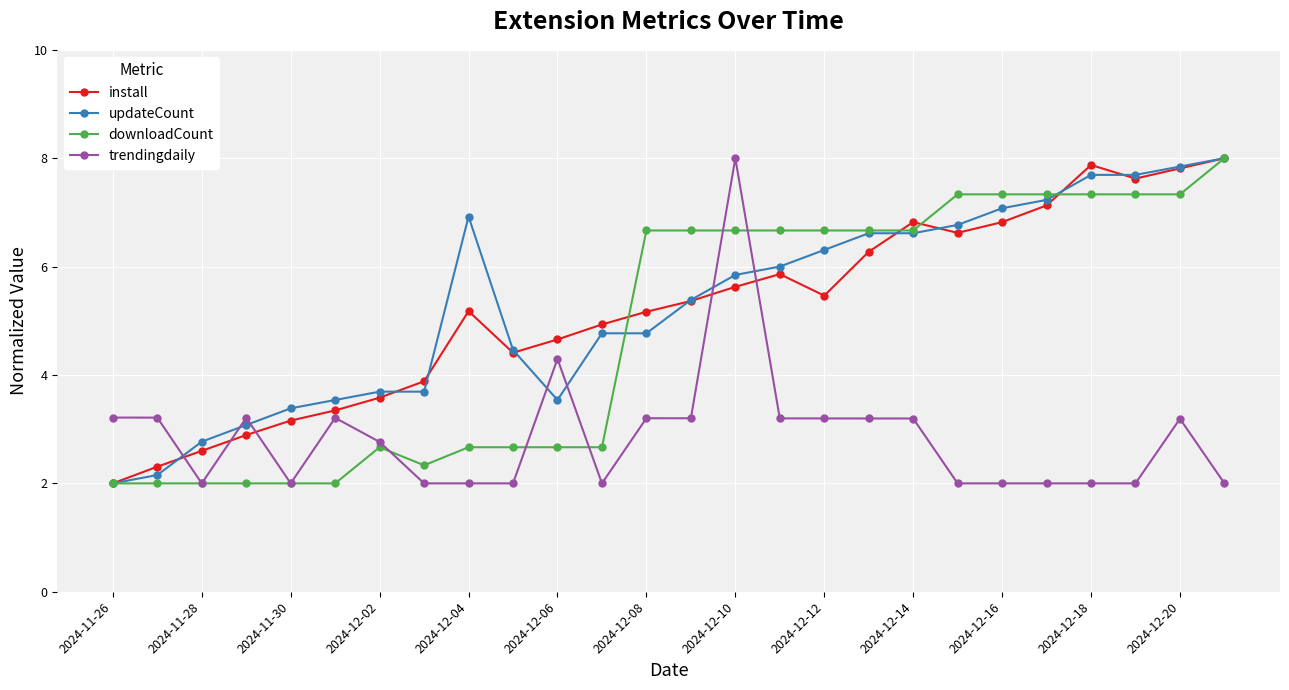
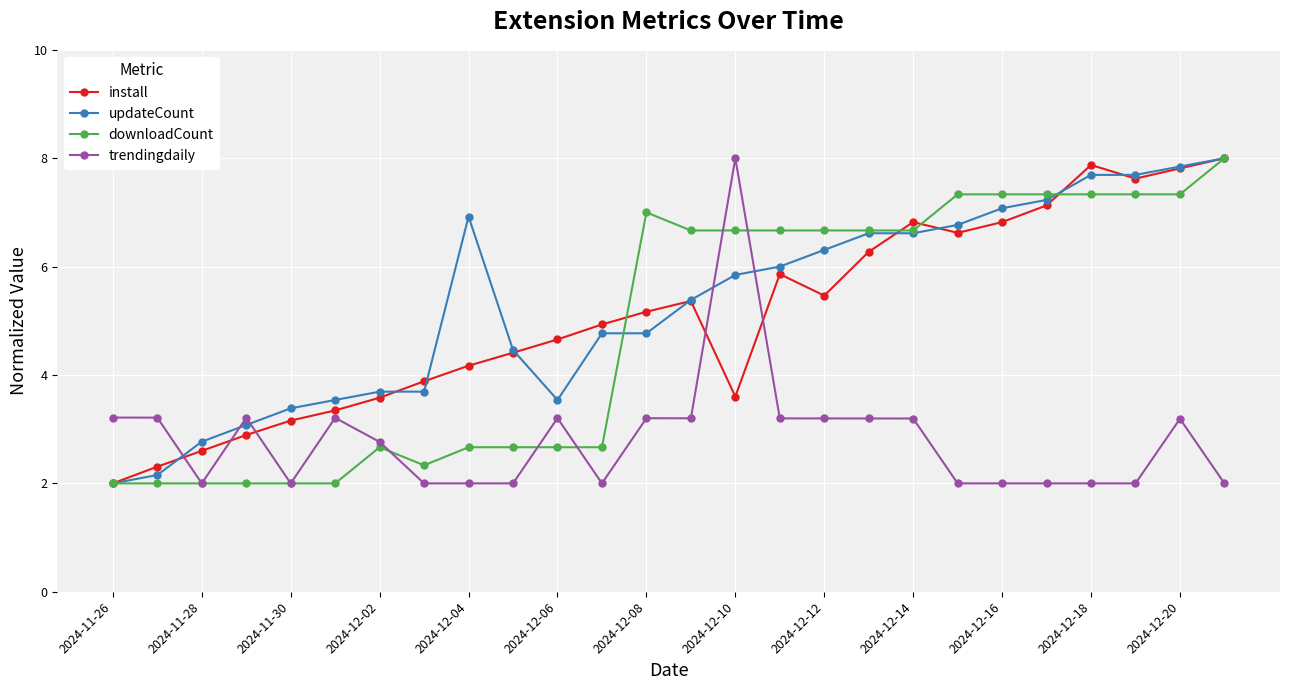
  {
    "install": {
      "2024-11-28": 2.6,
      "2024-11-30": 3.2,
      "2024-12-02": 3.6,
-     "2024-12-04": 5.2,
+     "2024-12-04": 4.2,
      "2024-12-06": 4.7,
      "2024-12-08": 5.2,
-     "2024-12-10": 5.6,
+     "2024-12-10": 3.6,
      "2024-12-12": 5.5,
      "2024-12-14": 6.8,
      "2024-12-16": 6.8,
      "2024-12-18": 7.9
    },
    "updateCount": {
      "2024-11-28": 2.8,
      "2024-11-30": 3.4,
      "2024-12-02": 3.7,
      "2024-12-04": 6.9,
      "2024-12-06": 3.5,
      "2024-12-08": 4.8,
      "2024-12-10": 5.8,
      "2024-12-12": 6.3,
      "2024-12-14": 6.6,
      "2024-12-16": 7.1,
      "2024-12-18": 7.7
    },
    "downloadCount": {
      "2024-12-02": 2.7,
      "2024-12-04": 2.7,
      "2024-12-06": 2.7,
-     "2024-12-08": 6.7,
+     "2024-12-08": 7.0,
      "2024-12-10": 6.7,
      "2024-12-12": 6.7,
      "2024-12-14": 6.7,
      "2024-12-16": 7.3,
      "2024-12-18": 7.3,
      "2024-12-20": 7.3
    },
    "trendingdaily": {
      "2024-11-26": 3.2,
      "2024-12-02": 2.8,
      "2024-12-04": 2.0,
-     "2024-12-06": 4.3,
+     "2024-12-06": 3.2,
      "2024-12-08": 3.2,
      "2024-12-10": 8.0,
      "2024-12-12": 3.2,
      "2024-12-14": 3.2,
      "2024-12-16": 2.0,
      "2024-12-18": 2.0,
      "2024-12-20": 3.2
    }
  }
